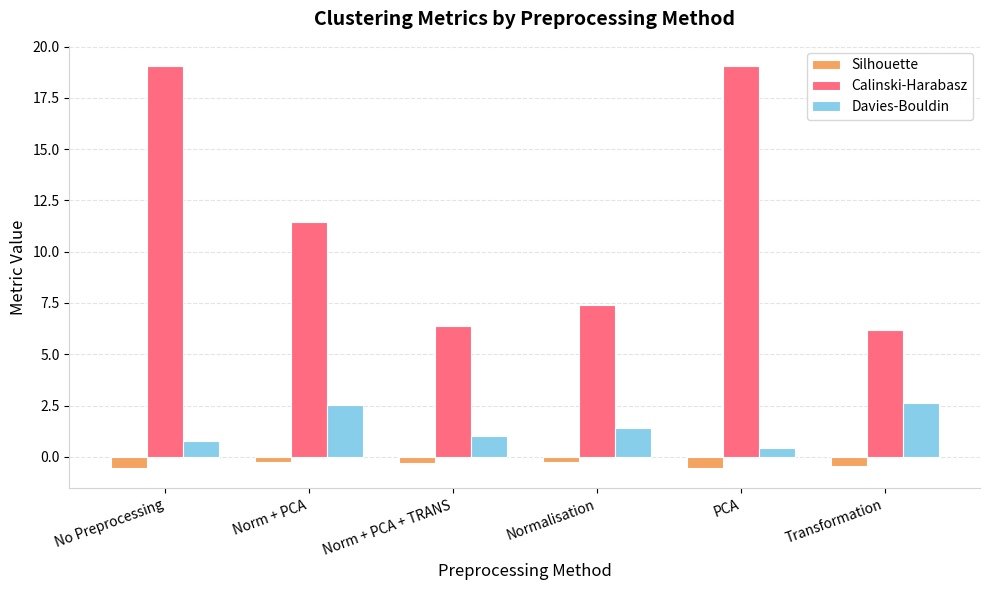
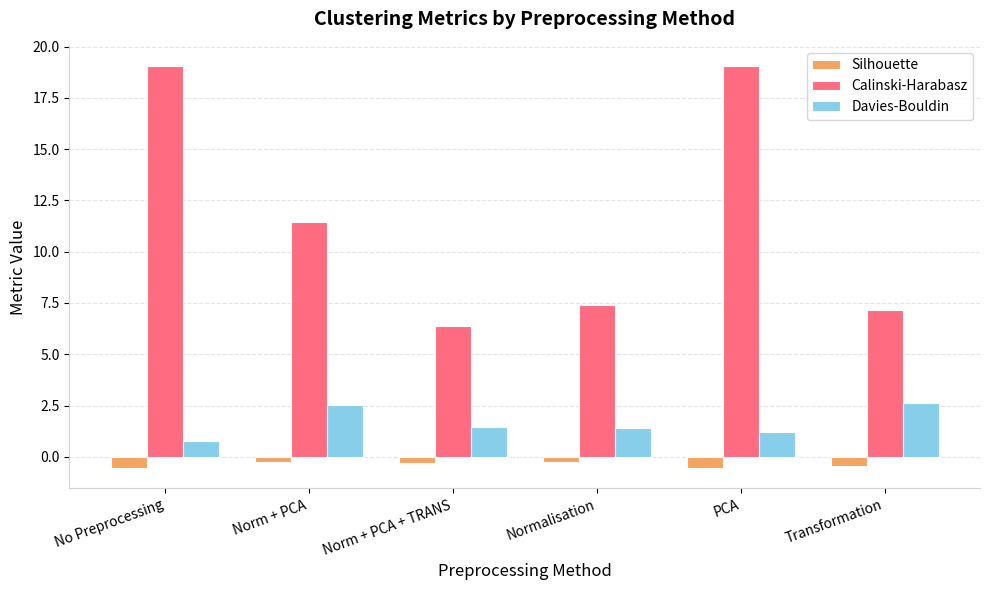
  {
    "Silhouette": {
      "No Preprocessing": -0.6,
      "Norm + PCA": -0.2,
      "Norm + PCA + TRANS": -0.3,
      "Normalisation": -0.2,
      "PCA": -0.6,
      "Transformation": -0.5
    },
    "Calinski-Harabasz": {
      "No Preprocessing": 19.1,
      "Norm + PCA": 11.4,
      "Norm + PCA + TRANS": 6.4,
      "Normalisation": 7.4,
      "PCA": 19.1,
-     "Transformation": 6.2
+     "Transformation": 7.1
    },
    "Davies-Bouldin": {
      "No Preprocessing": 0.8,
      "Norm + PCA": 2.5,
-     "Norm + PCA + TRANS": 1.0,
+     "Norm + PCA + TRANS": 1.4,
      "Normalisation": 1.4,
-     "PCA": 0.4,
+     "PCA": 1.2,
      "Transformation": 2.6
    }
  }
